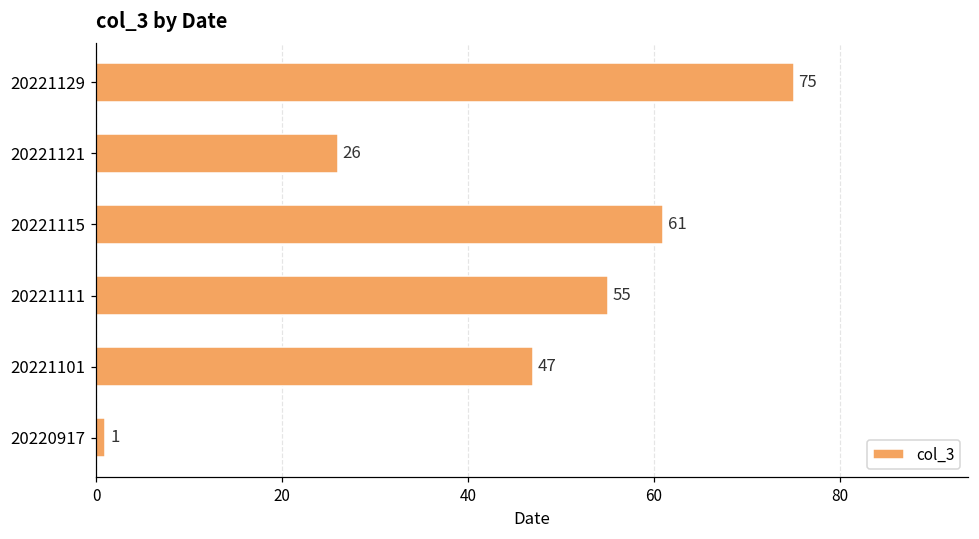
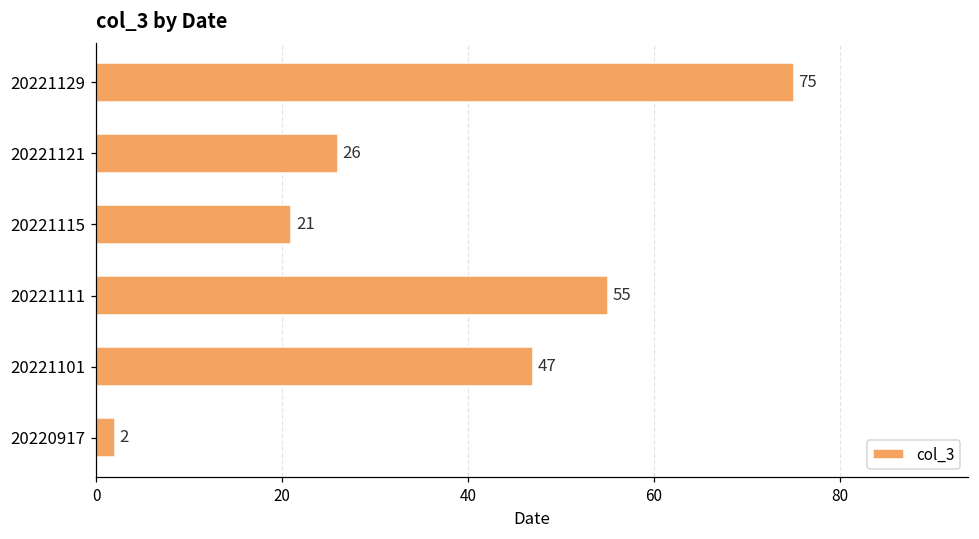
  {
    "20221129": 75,
    "20221121": 26,
-   "20221115": 61,
+   "20221115": 21,
    "20221111": 55,
    "20221101": 47,
-   "20220917": 1
+   "20220917": 2
  }
